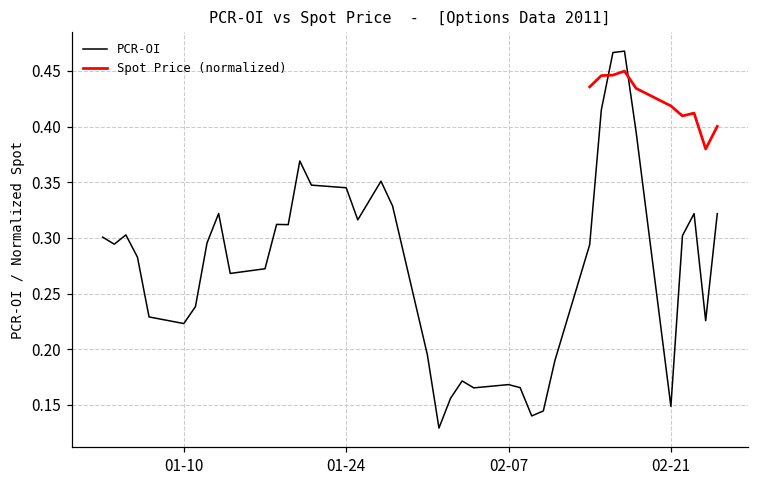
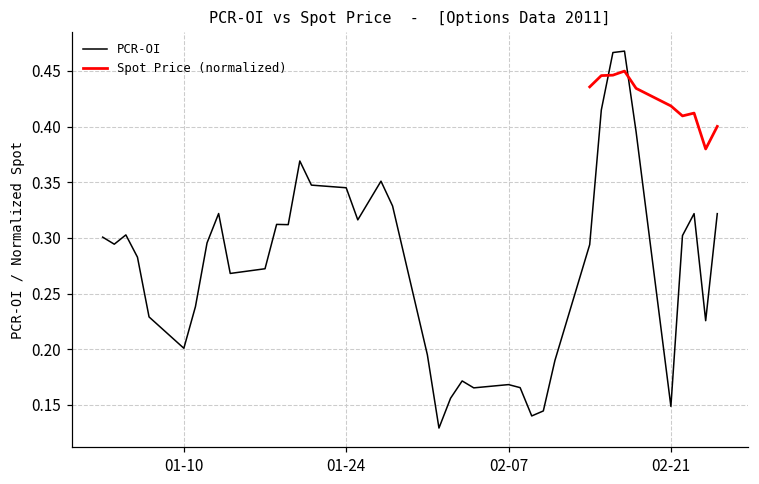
  {
    "PCR-OI": {
-     "01-10": 0.223,
+     "01-10": 0.201,
      "01-24": 0.345,
      "02-07": 0.168,
      "02-21": 0.149
    },
    "Spot Price (normalized)": {
      "02-21": 0.419
    }
  }
